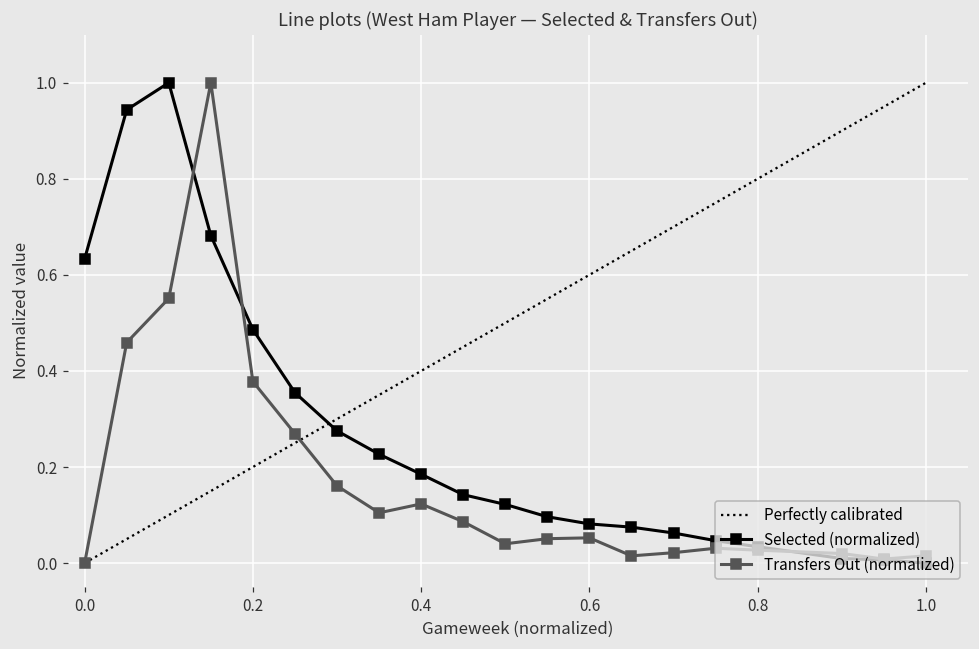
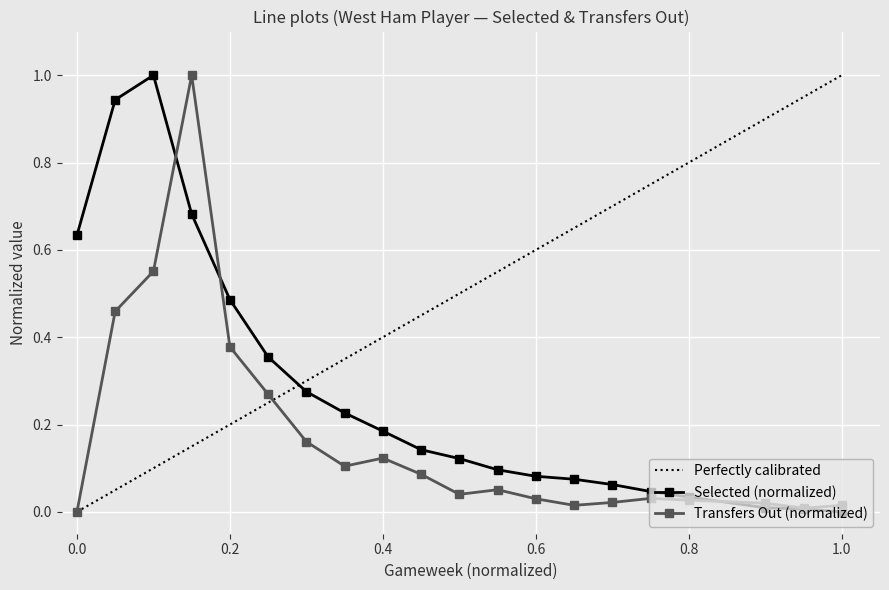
  {
    "Transfers Out (normalized)": {
      "0.2": 0.38,
      "0.4": 0.12,
-     "0.6": 0.05
+     "0.6": 0.03
    }
  }
